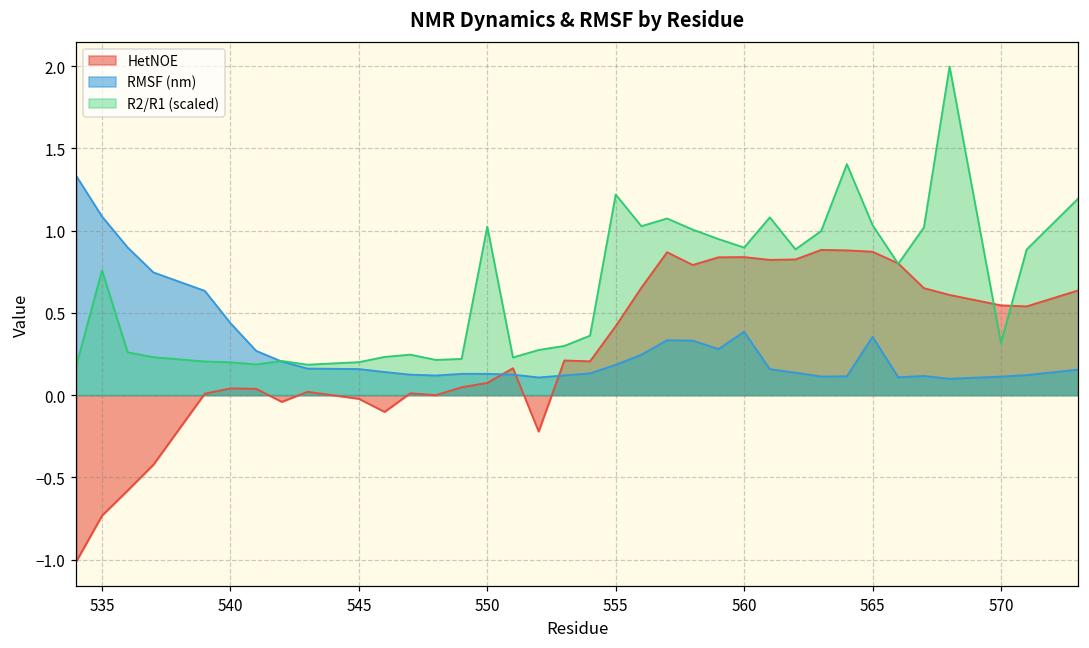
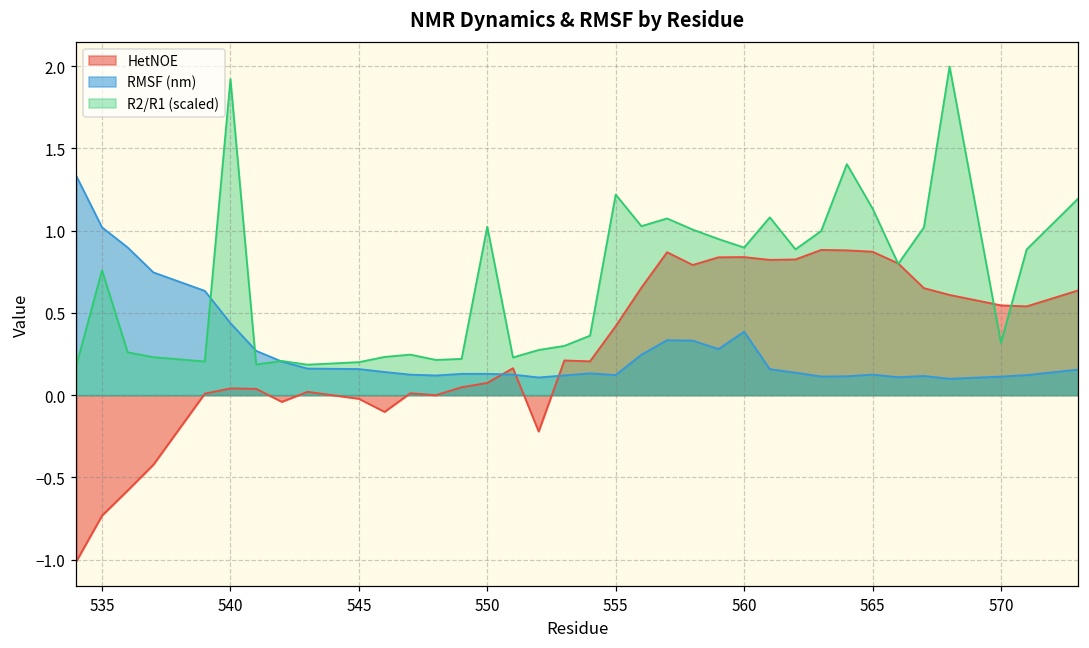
  {
    "RMSF (nm)": {
-     "535": 1.09,
+     "535": 1.02,
      "540": 0.44,
      "545": 0.16,
      "550": 0.13,
-     "555": 0.18,
+     "555": 0.12,
      "560": 0.39,
-     "565": 0.35,
+     "565": 0.12,
      "570": 0.11
    },
    "R2/R1 (scaled)": {
      "535": 0.76,
-     "540": 0.20,
+     "540": 1.92,
      "545": 0.20,
      "550": 1.02,
      "555": 1.22,
      "560": 0.90,
-     "565": 1.03,
+     "565": 1.13,
      "570": 0.32
    }
  }
